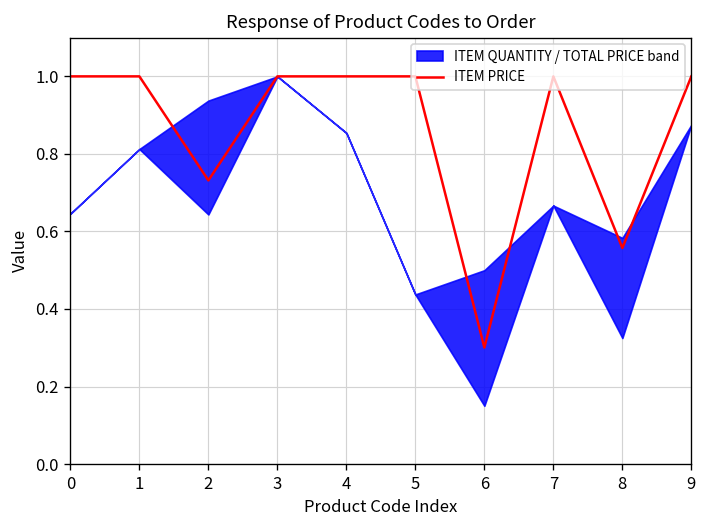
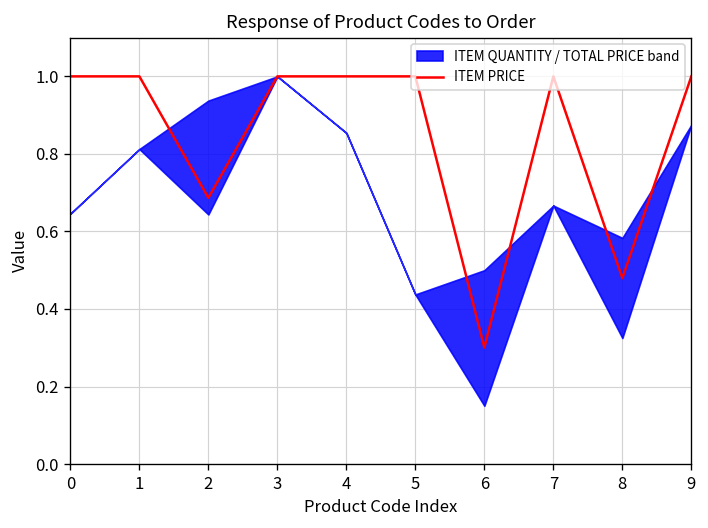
  {
    "ITEM PRICE": {
      "0": 1.00,
      "1": 1.00,
-     "2": 0.73,
+     "2": 0.69,
      "4": 1.00,
      "6": 0.30,
-     "8": 0.56,
+     "8": 0.48,
      "9": 1.00
    },
    "ITEM QUANTITY / TOTAL PRICE band": {
      "0": 0.00,
      "1": 0.00,
      "4": 0.00,
      "5": 0.00,
      "7": 0.00,
      "9": 0.00
    }
  }
